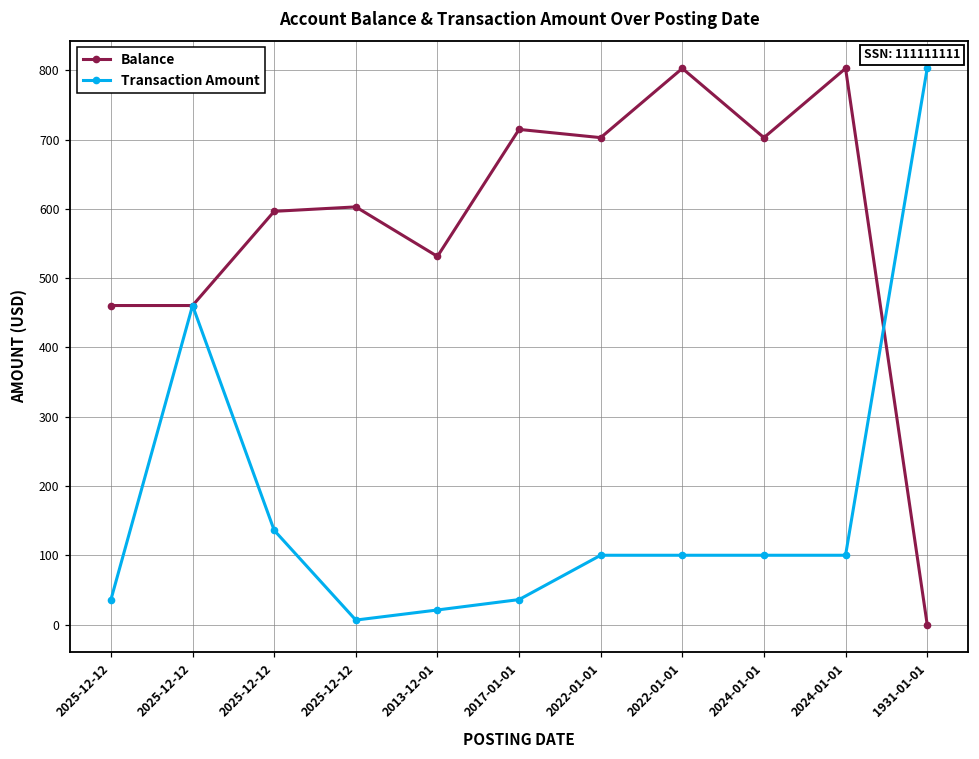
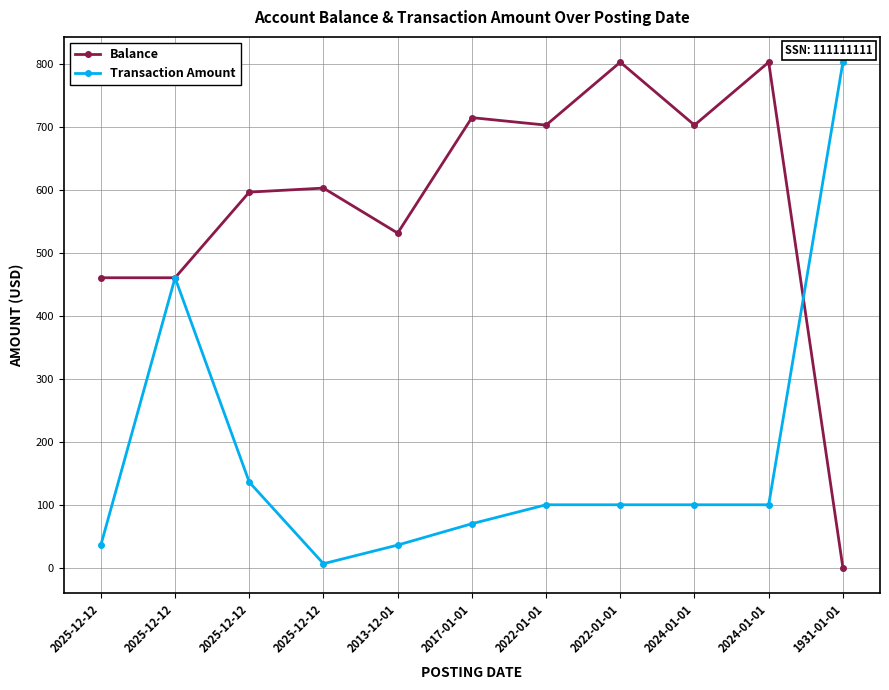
  {
    "Balance": {
      "2013-12-01": 530,
      "2017-01-01": 710,
      "1931-01-01": 0
    },
    "Transaction Amount": {
-     "2013-12-01": 20,
-     "2017-01-01": 40
+     "2013-12-01": 40,
+     "2017-01-01": 70
    }
  }
